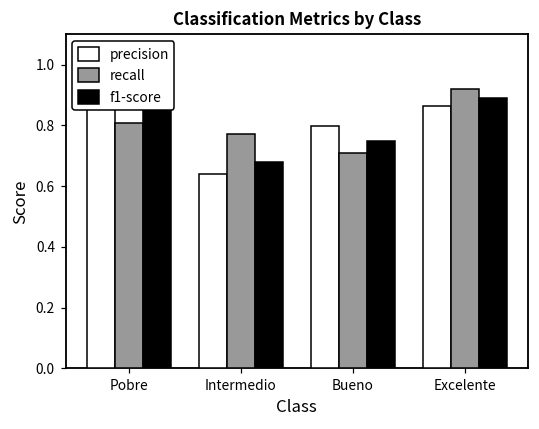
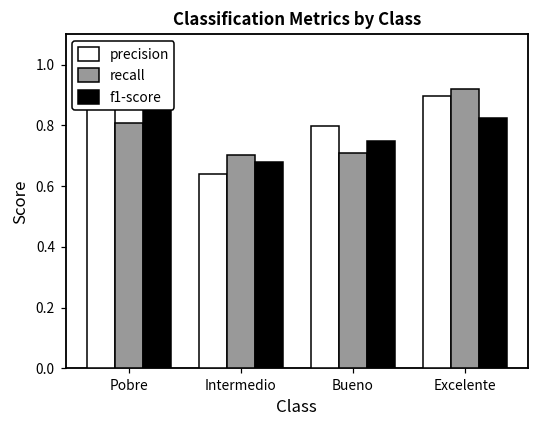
  {
    "precision": {
      "Intermedio": 0.64,
      "Bueno": 0.80,
-     "Excelente": 0.86
+     "Excelente": 0.90
    },
    "recall": {
      "Pobre": 0.81,
-     "Intermedio": 0.77,
+     "Intermedio": 0.70,
      "Bueno": 0.71,
      "Excelente": 0.92
    },
    "f1-score": {
      "Intermedio": 0.68,
      "Bueno": 0.75,
-     "Excelente": 0.89
+     "Excelente": 0.82
    }
  }
